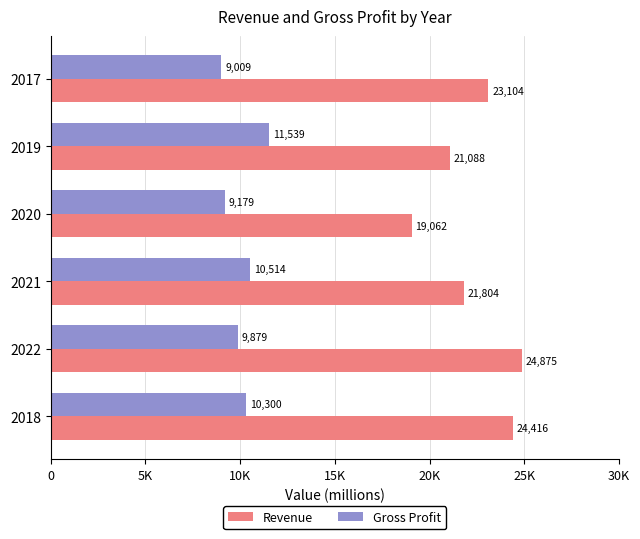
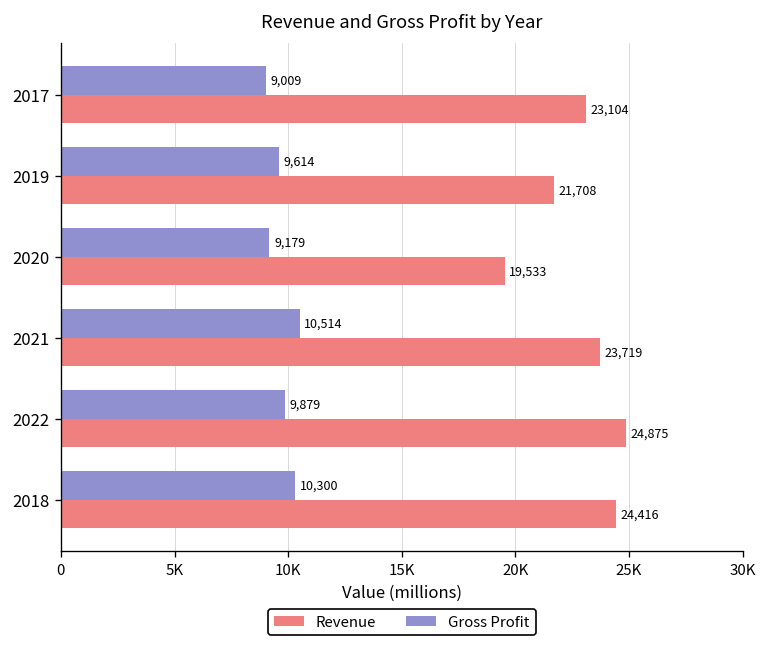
  {
    "Revenue": {
      "2017": "23,104",
-     "2019": "21,088",
-     "2020": "19,062",
-     "2021": "21,804",
+     "2019": "21,708",
+     "2020": "19,533",
+     "2021": "23,719",
      "2022": "24,875",
      "2018": "24,416"
    },
    "Gross Profit": {
      "2017": "9,009",
-     "2019": "11,539",
+     "2019": "9,614",
      "2020": "9,179",
      "2021": "10,514",
      "2022": "9,879",
      "2018": "10,300"
    }
  }
